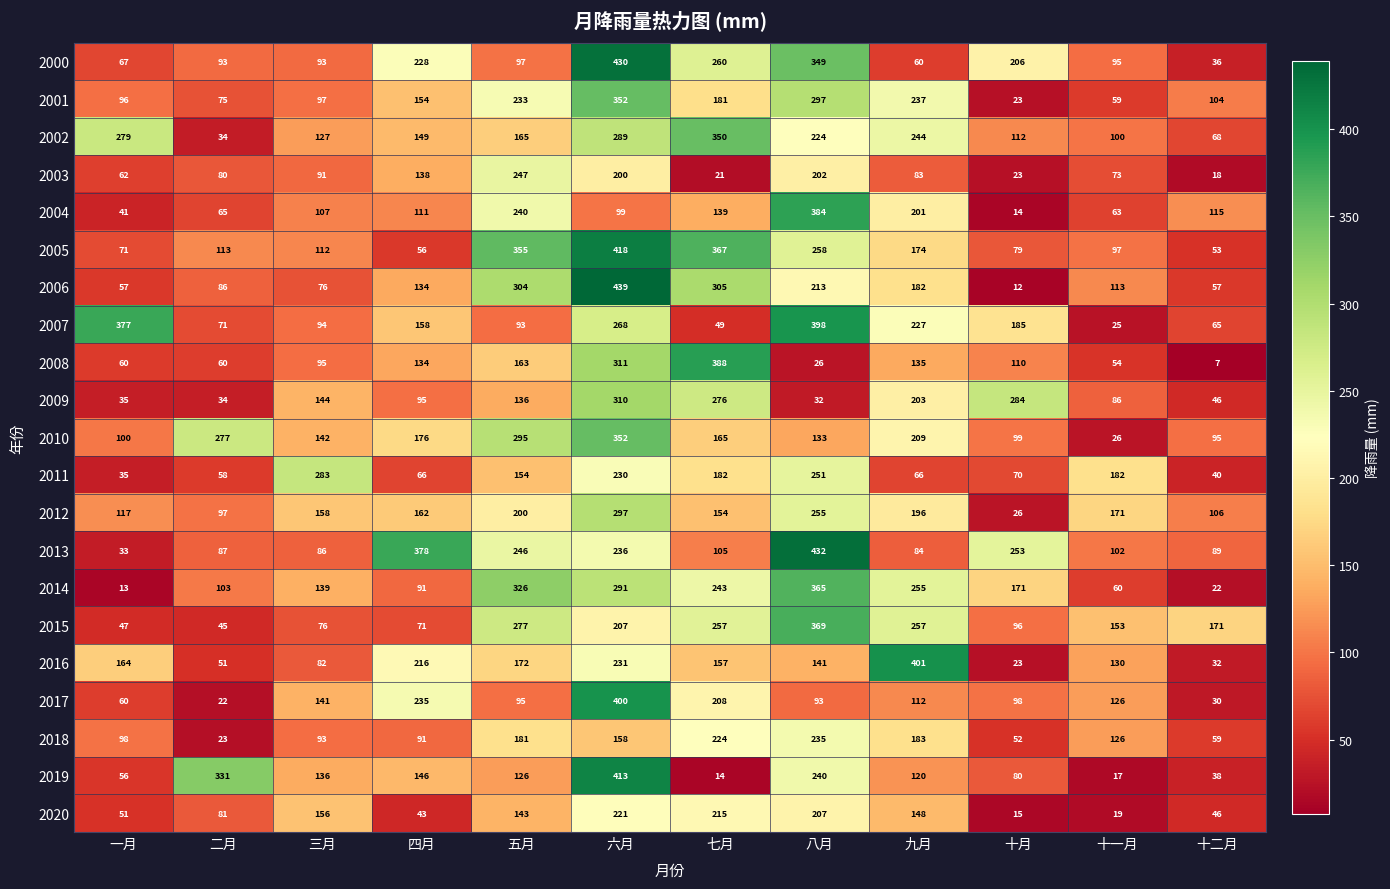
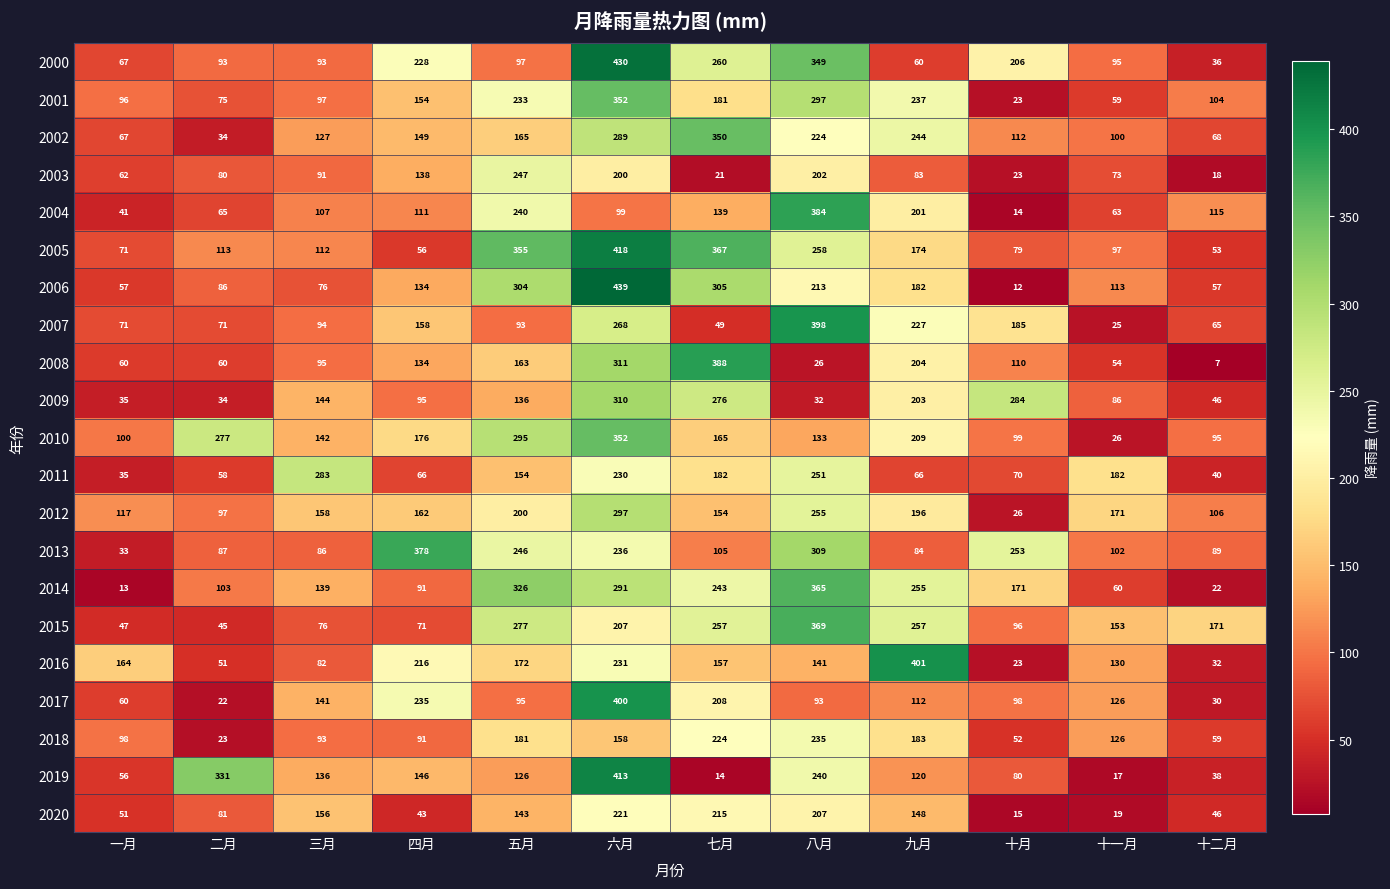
  {
    "2002": {
-     "一月": 279,
+     "一月": 67,
      "二月": 34,
      "三月": 127,
      "四月": 149,
      "五月": 165,
      "六月": 289,
      "七月": 350,
      "八月": 224,
      "九月": 244,
      "十月": 112,
      "十一月": 100,
      "十二月": 68
    },
    "2007": {
-     "一月": 377,
+     "一月": 71,
      "二月": 71,
      "三月": 94,
      "四月": 158,
      "五月": 93,
      "六月": 268,
      "七月": 49,
      "八月": 398,
      "九月": 227,
      "十月": 185,
      "十一月": 25,
      "十二月": 65
    },
    "2008": {
      "一月": 60,
      "二月": 60,
      "三月": 95,
      "四月": 134,
      "五月": 163,
      "六月": 311,
      "七月": 388,
      "八月": 26,
-     "九月": 135,
+     "九月": 204,
      "十月": 110,
      "十一月": 54,
      "十二月": 7
    },
    "2013": {
      "一月": 33,
      "二月": 87,
      "三月": 86,
      "四月": 378,
      "五月": 246,
      "六月": 236,
      "七月": 105,
-     "八月": 432,
+     "八月": 309,
      "九月": 84,
      "十月": 253,
      "十一月": 102,
      "十二月": 89
    }
  }
